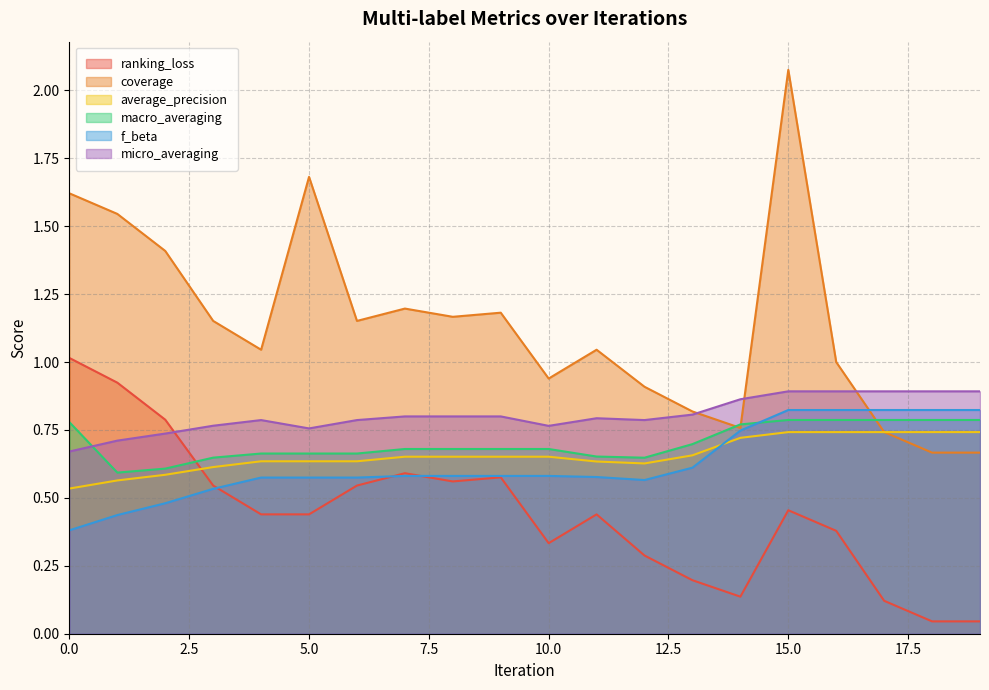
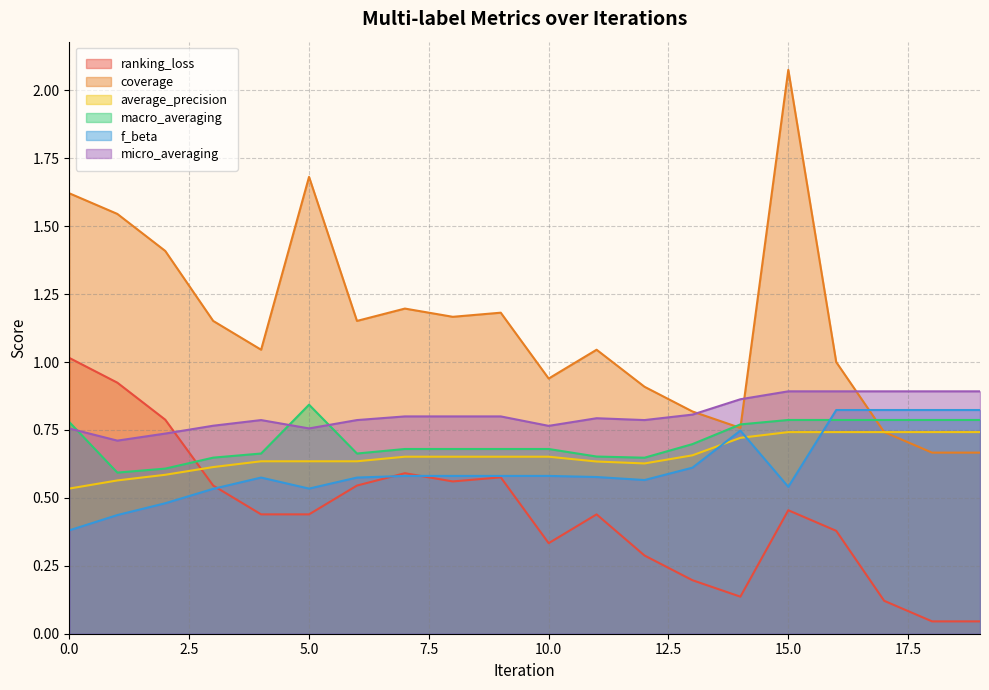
  {
    "macro_averaging": {
      "0.0": 0.78,
-     "5.0": 0.66,
+     "5.0": 0.84,
      "10.0": 0.68,
      "15.0": 0.79
    },
    "f_beta": {
      "0.0": 0.38,
-     "5.0": 0.57,
+     "5.0": 0.53,
      "10.0": 0.58,
-     "15.0": 0.82
+     "15.0": 0.54
    },
    "micro_averaging": {
-     "0.0": 0.67,
+     "0.0": 0.76,
      "5.0": 0.76,
      "10.0": 0.77,
      "15.0": 0.89
    }
  }
